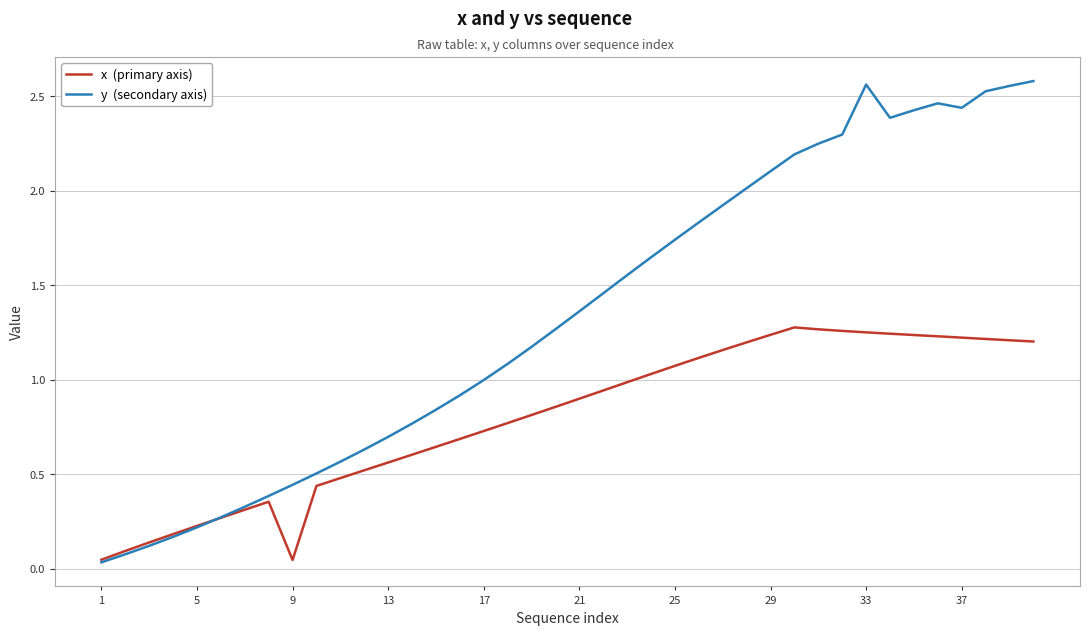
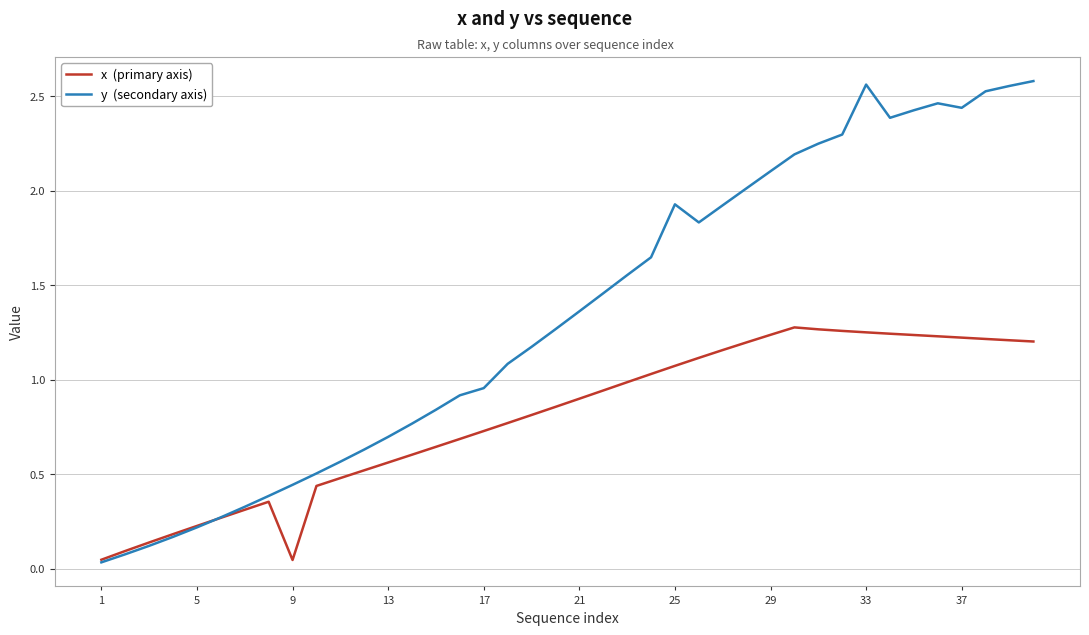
  {
    "x (primary axis)": {
      "1": 0.05,
      "9": 0.05,
      "13": 0.56,
      "17": 0.73,
      "21": 0.90,
      "25": 1.07,
      "29": 1.24,
      "33": 1.25,
      "37": 1.22
    },
    "y (secondary axis)": {
      "1": 0.03,
      "9": 0.44,
      "13": 0.70,
-     "17": 1.00,
+     "17": 0.96,
      "21": 1.36,
-     "25": 1.74,
+     "25": 1.93,
      "29": 2.10,
      "33": 2.56,
      "37": 2.44
    }
  }
